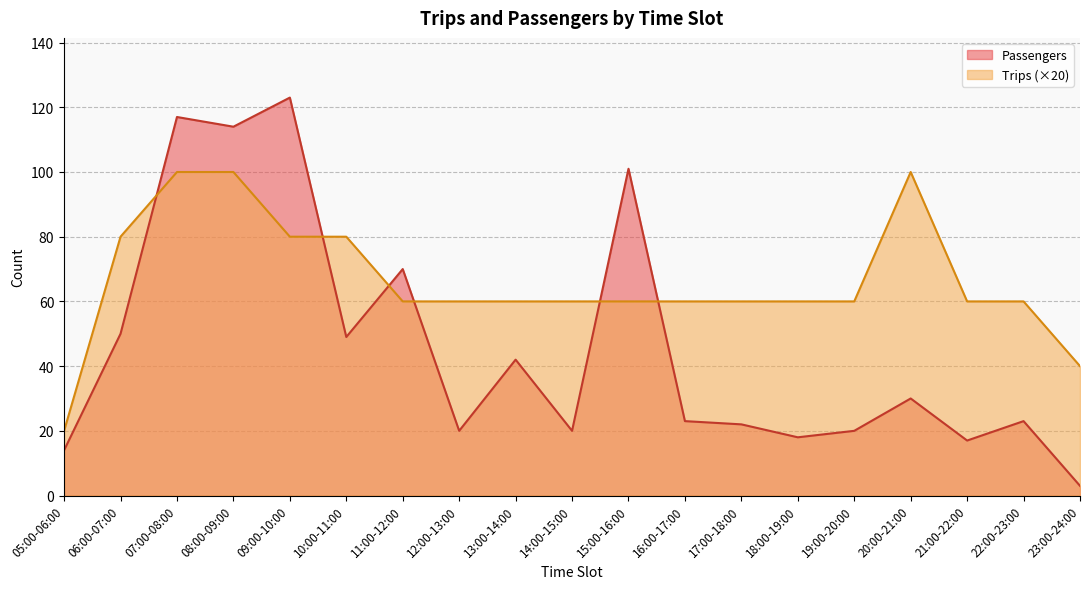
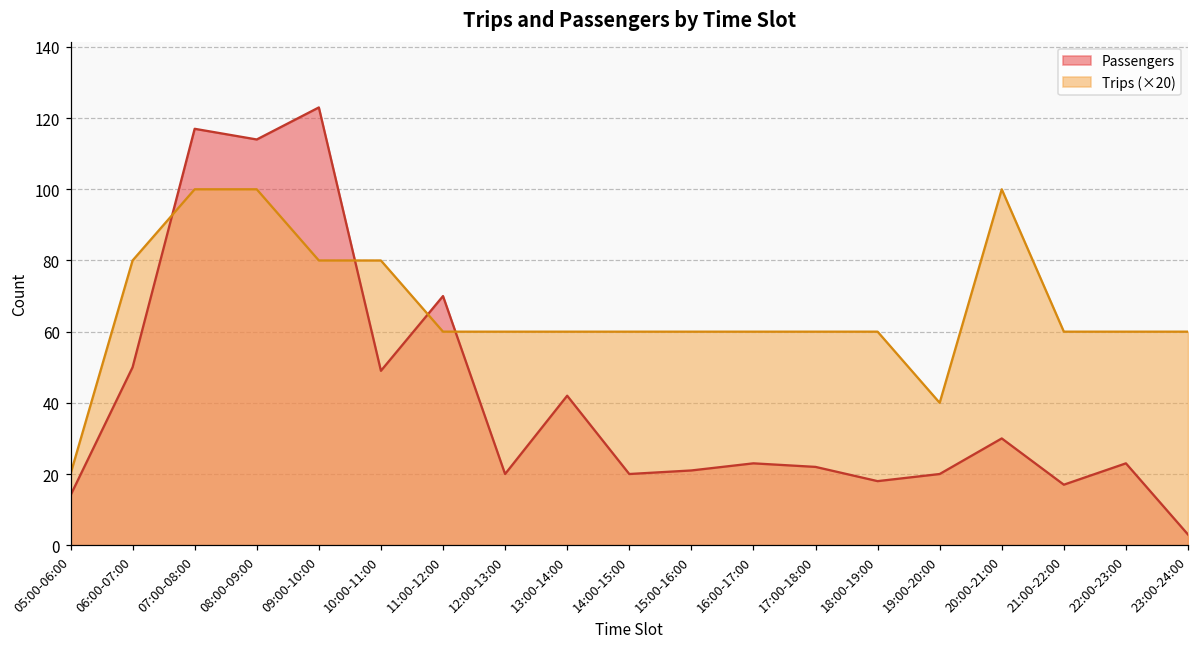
  {
    "Passengers": {
      "05:00-06:00": 14,
      "06:00-07:00": 50,
      "07:00-08:00": 117,
      "08:00-09:00": 114,
      "09:00-10:00": 123,
      "10:00-11:00": 49,
      "11:00-12:00": 70,
      "12:00-13:00": 20,
      "13:00-14:00": 42,
      "14:00-15:00": 20,
-     "15:00-16:00": 101,
+     "15:00-16:00": 21,
      "16:00-17:00": 23,
      "17:00-18:00": 22,
      "18:00-19:00": 18,
      "19:00-20:00": 20,
      "20:00-21:00": 30,
      "21:00-22:00": 17,
      "22:00-23:00": 23,
      "23:00-24:00": 3
    },
    "Trips (×20)": {
      "05:00-06:00": 20,
      "06:00-07:00": 80,
      "07:00-08:00": 100,
      "08:00-09:00": 100,
      "09:00-10:00": 80,
      "10:00-11:00": 80,
      "11:00-12:00": 60,
      "12:00-13:00": 60,
      "13:00-14:00": 60,
      "14:00-15:00": 60,
      "15:00-16:00": 60,
      "16:00-17:00": 60,
      "17:00-18:00": 60,
      "18:00-19:00": 60,
-     "19:00-20:00": 60,
+     "19:00-20:00": 40,
      "20:00-21:00": 100,
      "21:00-22:00": 60,
      "22:00-23:00": 60,
-     "23:00-24:00": 40
+     "23:00-24:00": 60
    }
  }
